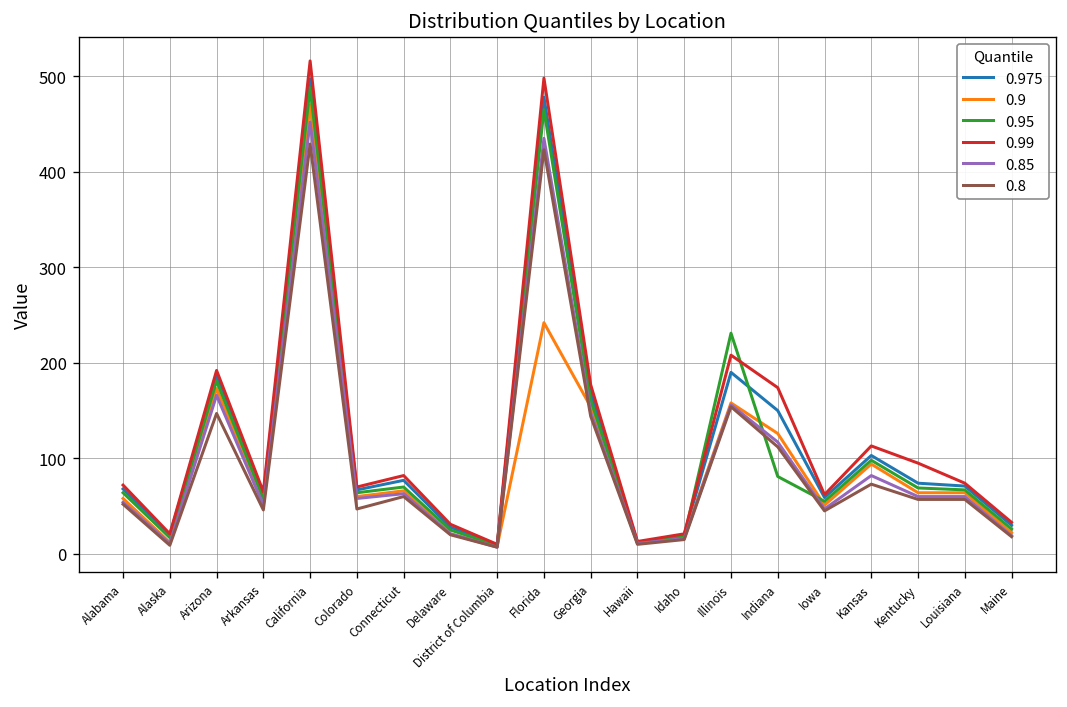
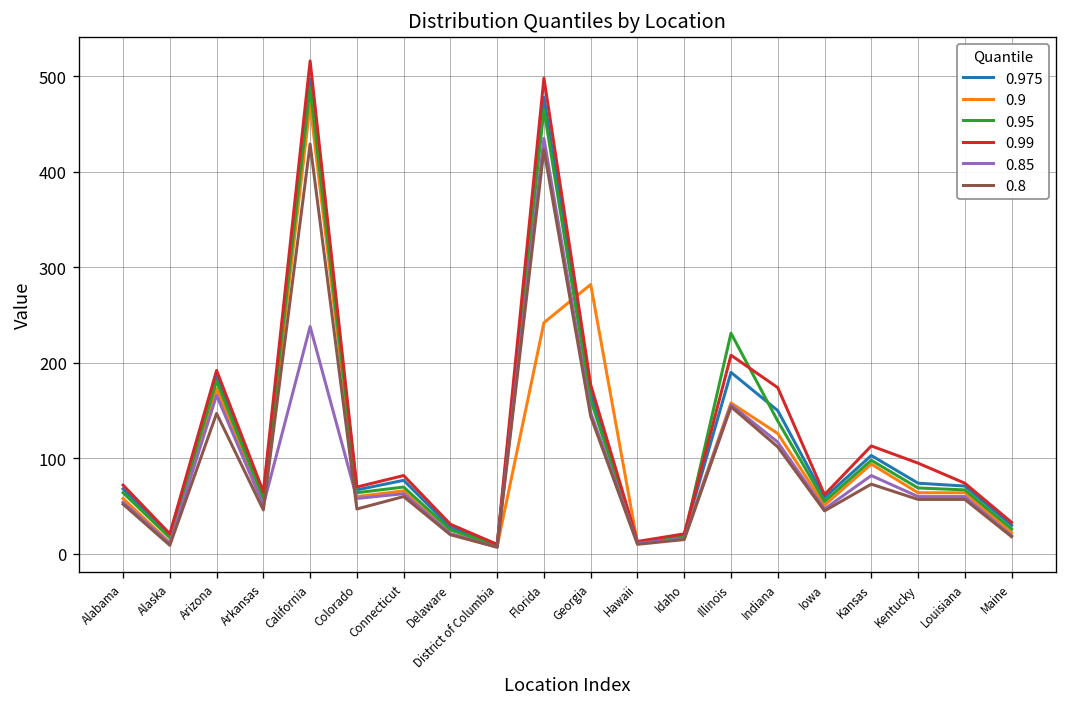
  {
    "0.975": {
      "Alabama": 70,
      "Arizona": 190,
      "California": 500,
      "Connecticut": 80,
      "Florida": 480,
      "Georgia": 170,
      "Illinois": 190,
      "Indiana": 150,
      "Kansas": 100,
      "Kentucky": 70
    },
    "0.9": {
      "Alabama": 60,
      "Arizona": 170,
      "California": 470,
      "Florida": 240,
-     "Georgia": 150,
+     "Georgia": 280,
      "Indiana": 130,
      "Iowa": 50,
      "Kansas": 90,
      "Kentucky": 60
    },
    "0.95": {
      "Alabama": 60,
      "Arizona": 180,
      "California": 490,
      "Connecticut": 70,
      "Florida": 470,
      "Georgia": 160,
      "Illinois": 230,
-     "Indiana": 80,
+     "Indiana": 140,
      "Iowa": 60,
      "Kansas": 100,
      "Kentucky": 70,
      "Maine": 30
    },
    "0.99": {
      "Alabama": 70,
      "Arizona": 190,
      "Arkansas": 70,
      "California": 520,
      "Connecticut": 80,
      "Florida": 500,
      "Georgia": 180,
      "Illinois": 210,
      "Indiana": 170,
      "Kansas": 110,
      "Kentucky": 100
    },
    "0.85": {
      "Arizona": 170,
-     "California": 450,
+     "California": 240,
      "Florida": 440,
      "Georgia": 150,
      "Indiana": 120,
      "Kansas": 80
    },
    "0.8": {
      "Arizona": 150,
      "Arkansas": 50,
      "California": 430,
      "Colorado": 50,
      "Florida": 420,
      "Georgia": 140,
      "Indiana": 110,
      "Kansas": 70
    }
  }
